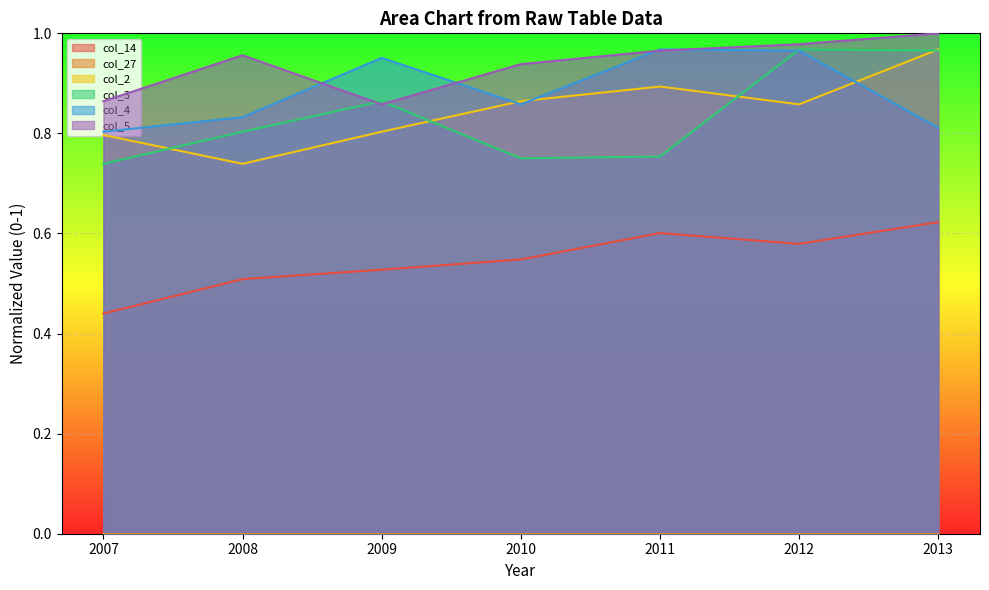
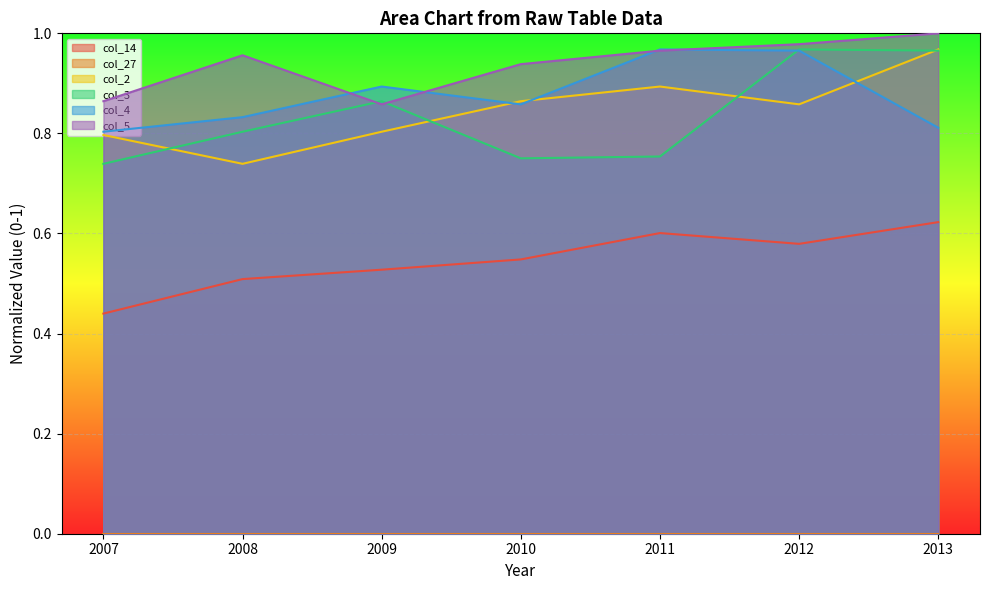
  {
    "col_3": {
      "2007": 0.74,
      "2008": 0.80,
      "2009": 0.86,
      "2010": 0.75,
      "2011": 0.75
    },
    "col_4": {
      "2008": 0.83,
-     "2009": 0.95,
+     "2009": 0.89,
      "2010": 0.86,
      "2013": 0.81
    },
    "col_5": {
      "2008": 0.96,
      "2009": 0.86,
      "2010": 0.94,
      "2012": 0.98,
      "2013": 1.00
    }
  }
